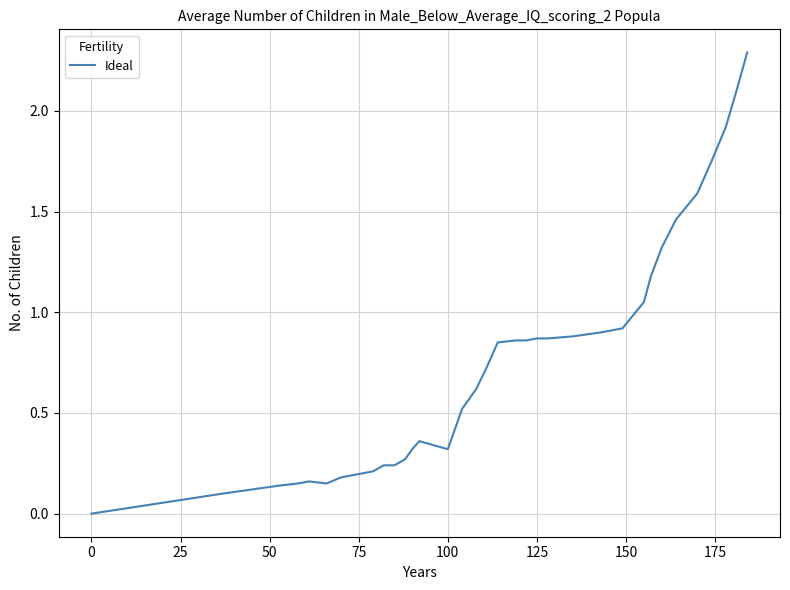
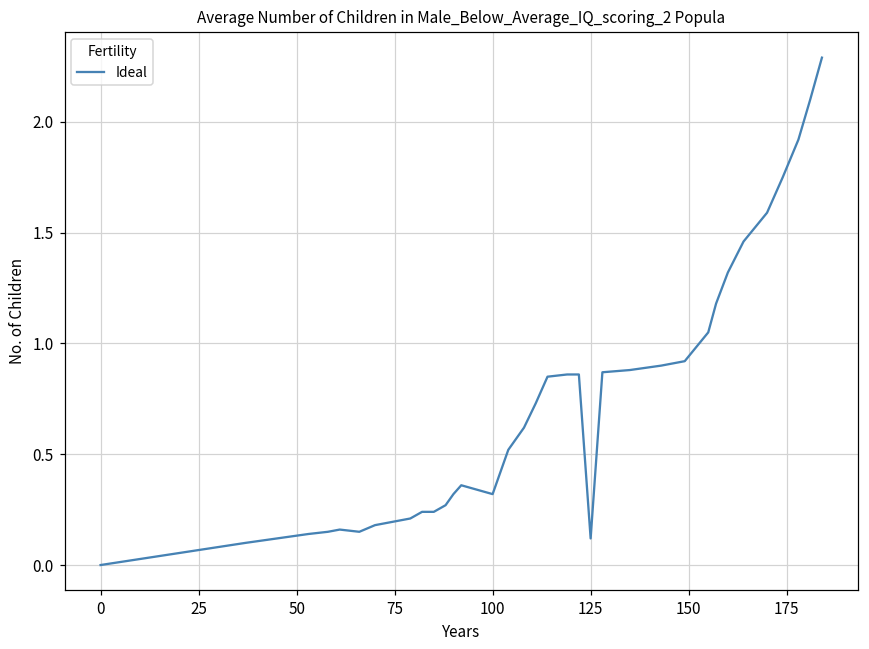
  {
    "0": 0.00,
    "100": 0.32,
-   "125": 0.87
+   "125": 0.12
  }
